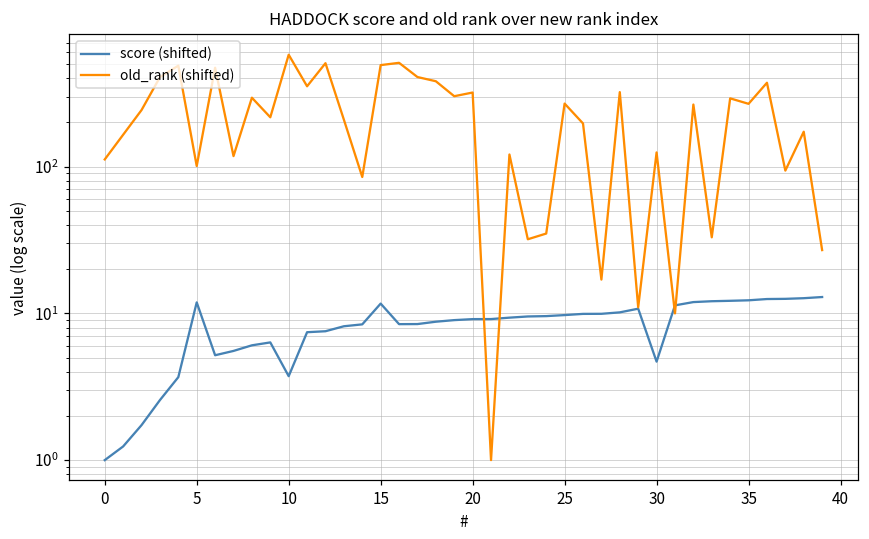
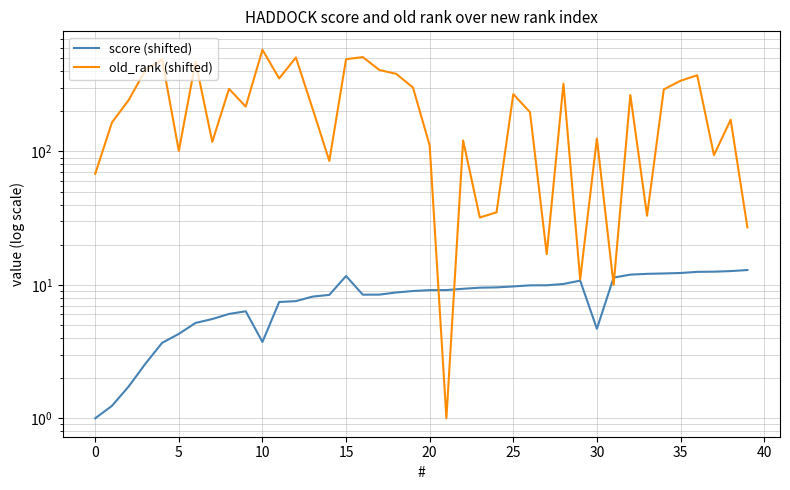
  {
    "score (shifted)": {
      "0": 1.0,
-     "5": 12,
+     "5": 4.3,
      "10": 3.7,
      "15": 12,
      "20": 9,
      "25": 10,
      "30": 4.7,
      "35": 12
    },
    "old_rank (shifted)": {
-     "0": 110,
+     "0": 70,
      "5": 100,
      "10": 580,
      "15": 490,
-     "20": 320,
+     "20": 110,
      "25": 270,
      "30": 130,
-     "35": 270
+     "35": 340
    }
  }
